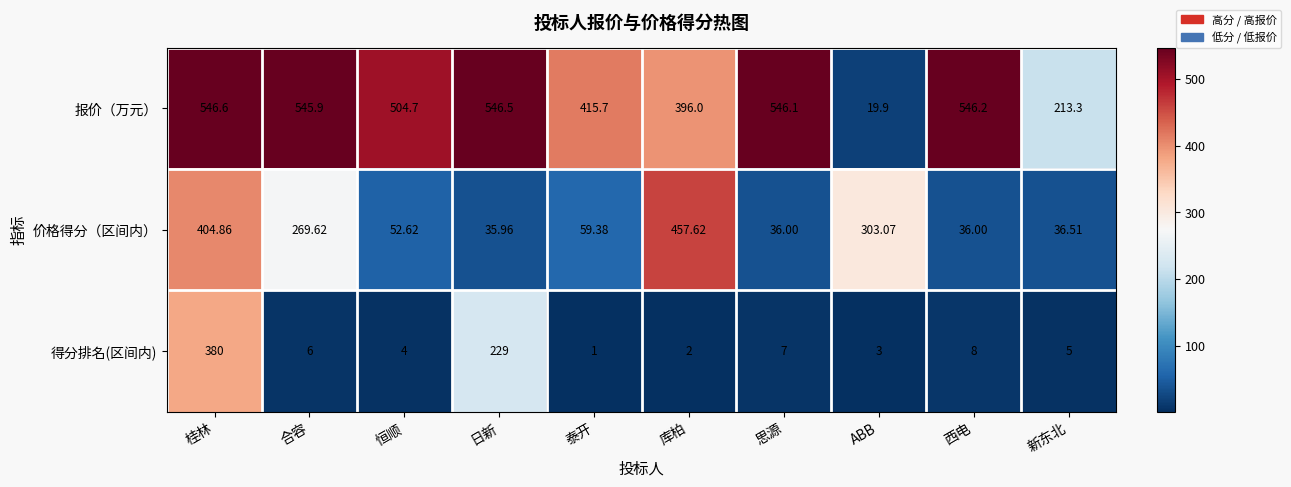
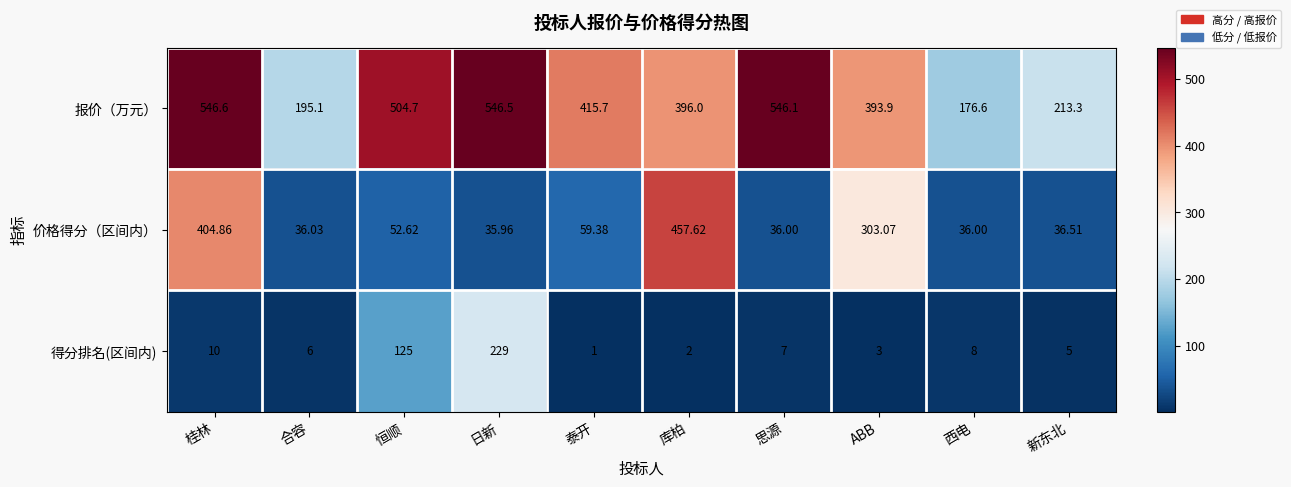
  {
    "报价（万元）": {
      "桂林": 546.6,
-     "合容": 545.9,
+     "合容": 195.1,
      "恒顺": 504.7,
      "日新": 546.5,
      "泰开": 415.7,
      "库柏": 396.0,
      "思源": 546.1,
-     "ABB": 19.9,
-     "西电": 546.2,
+     "ABB": 393.9,
+     "西电": 176.6,
      "新东北": 213.3
    },
    "价格得分（区间内）": {
      "桂林": 404.86,
-     "合容": 269.62,
+     "合容": 36.03,
      "恒顺": 52.62,
      "日新": 35.96,
      "泰开": 59.38,
      "库柏": 457.62,
      "思源": 36.00,
      "ABB": 303.07,
      "西电": 36.00,
      "新东北": 36.51
    },
    "得分排名(区间内)": {
-     "桂林": 380,
+     "桂林": 10,
      "合容": 6,
-     "恒顺": 4,
+     "恒顺": 125,
      "日新": 229,
      "泰开": 1,
      "库柏": 2,
      "思源": 7,
      "ABB": 3,
      "西电": 8,
      "新东北": 5
    }
  }
